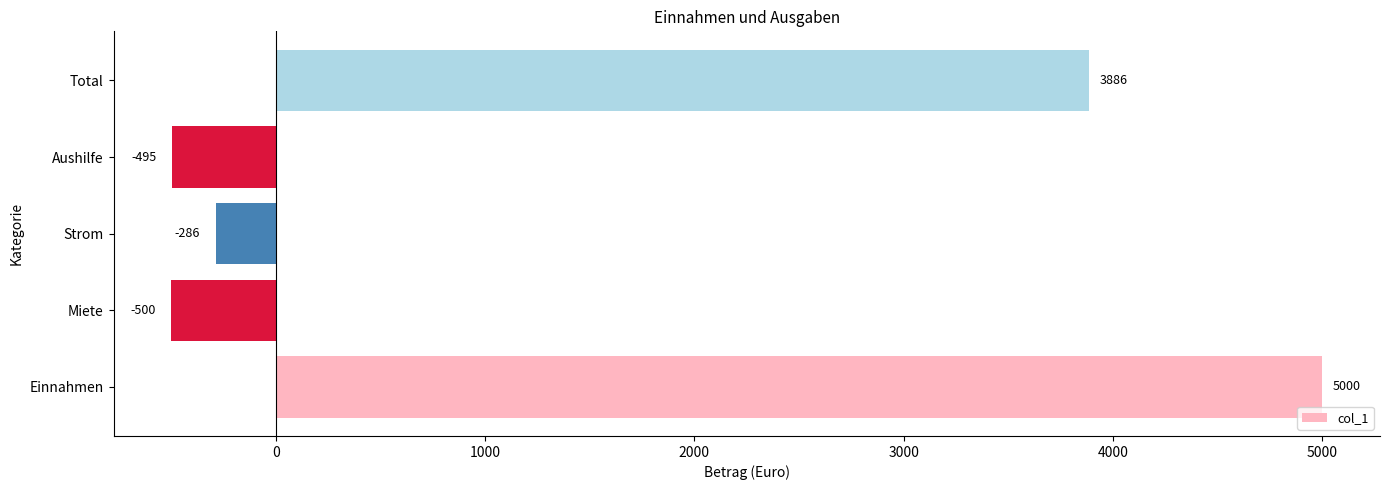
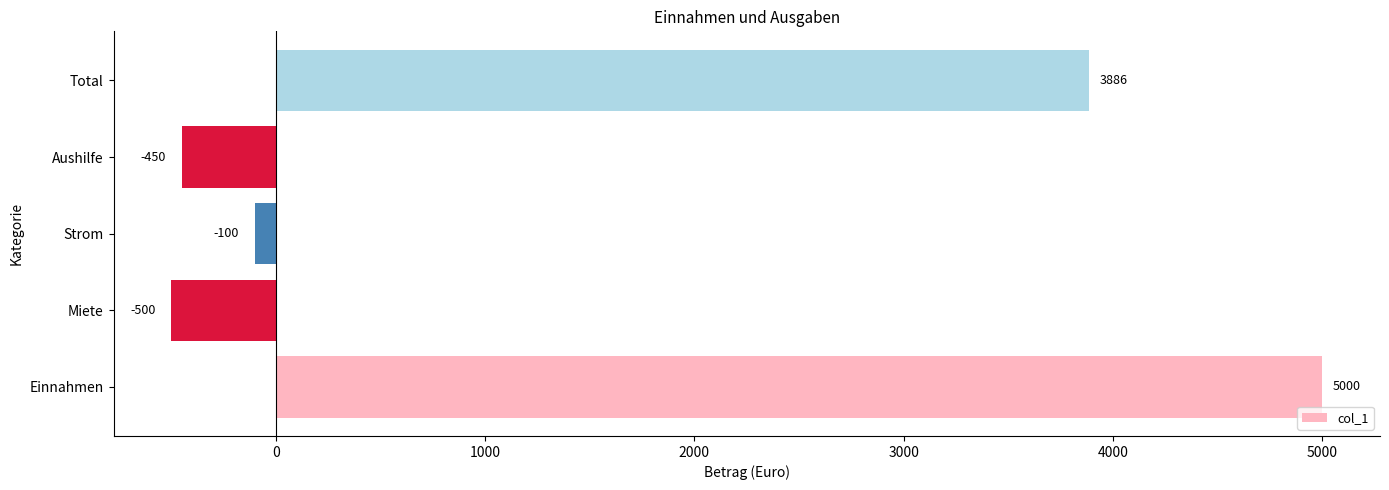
  {
    "Total": 3886,
-   "Aushilfe": -495,
-   "Strom": -286,
+   "Aushilfe": -450,
+   "Strom": -100,
    "Miete": -500,
    "Einnahmen": 5000
  }
